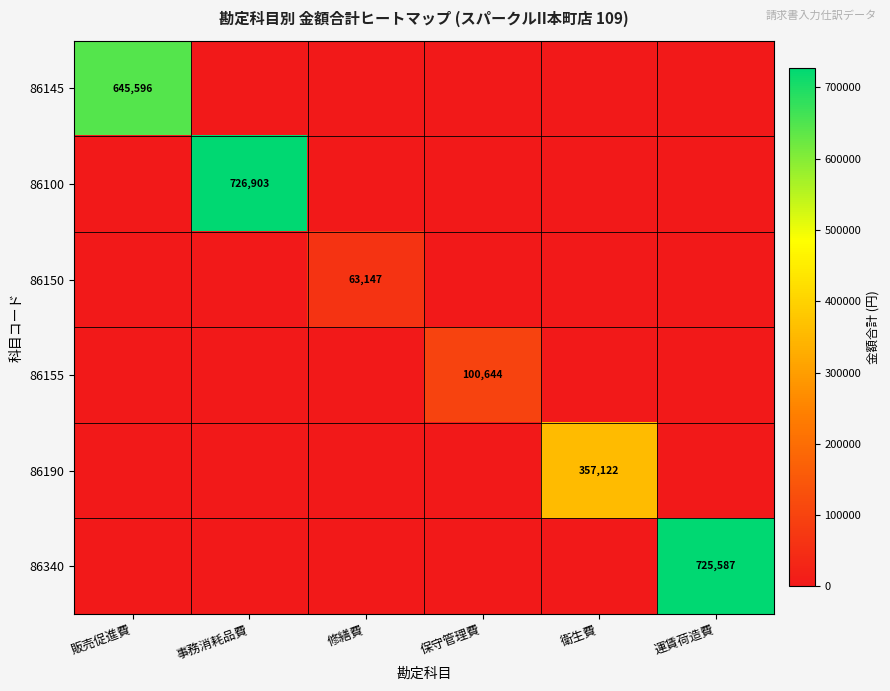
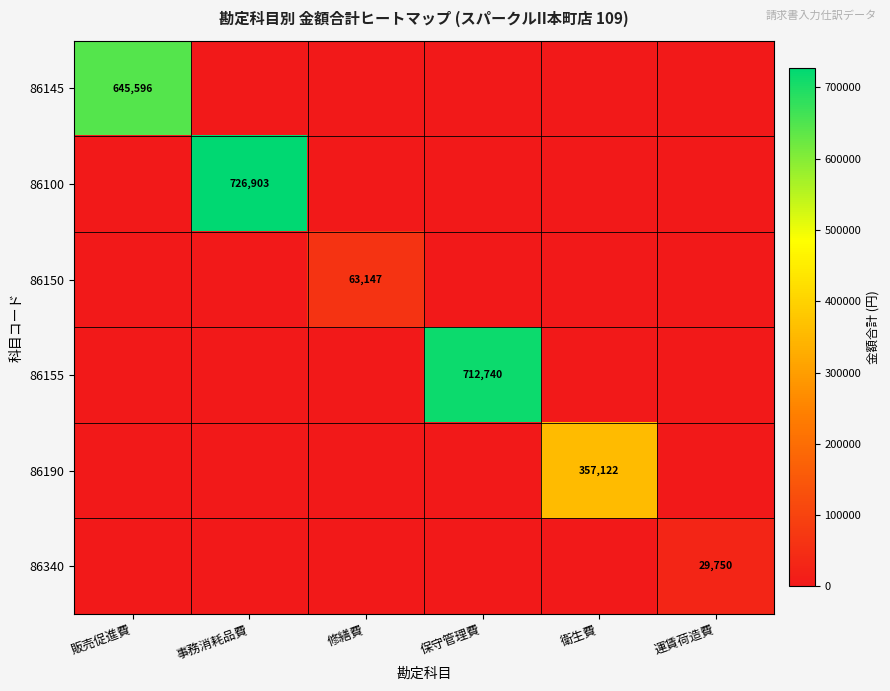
  {
    "86145": {
      "販売促進費": "645,596"
    },
    "86100": {
      "事務消耗品費": "726,903"
    },
    "86150": {
      "修繕費": "63,147"
    },
    "86155": {
-     "保守管理費": "100,644"
+     "保守管理費": "712,740"
    },
    "86190": {
      "衛生費": "357,122"
    },
    "86340": {
-     "運賃荷造費": "725,587"
+     "運賃荷造費": "29,750"
    }
  }
